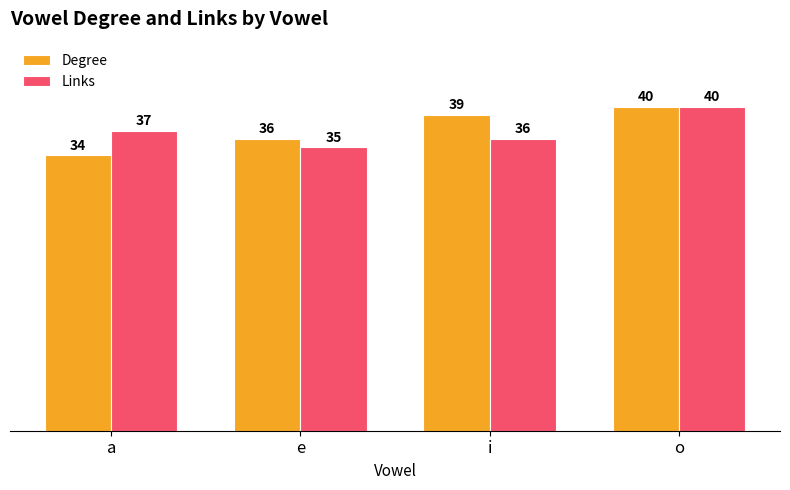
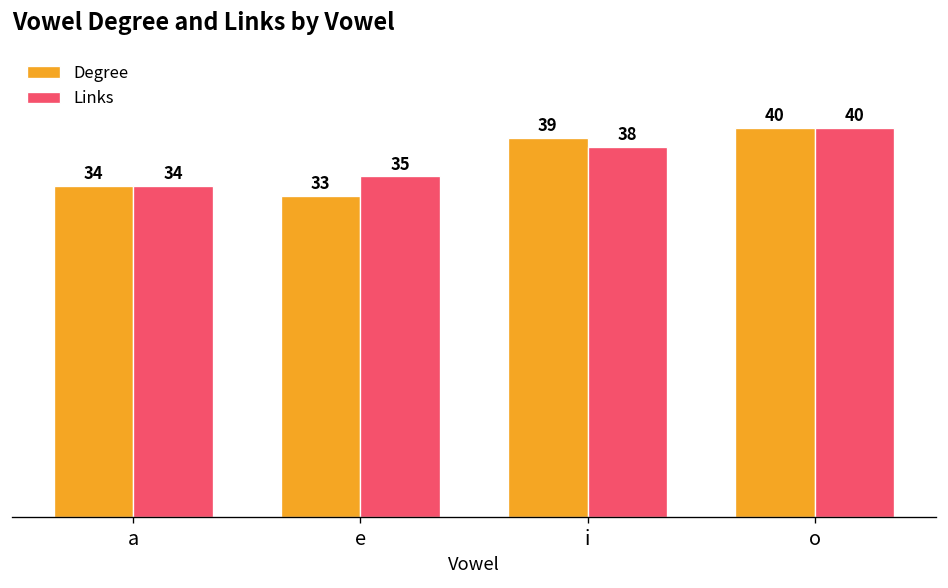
  {
    "Degree": {
      "a": 34,
-     "e": 36,
+     "e": 33,
      "i": 39,
      "o": 40
    },
    "Links": {
-     "a": 37,
+     "a": 34,
      "e": 35,
-     "i": 36,
+     "i": 38,
      "o": 40
    }
  }
